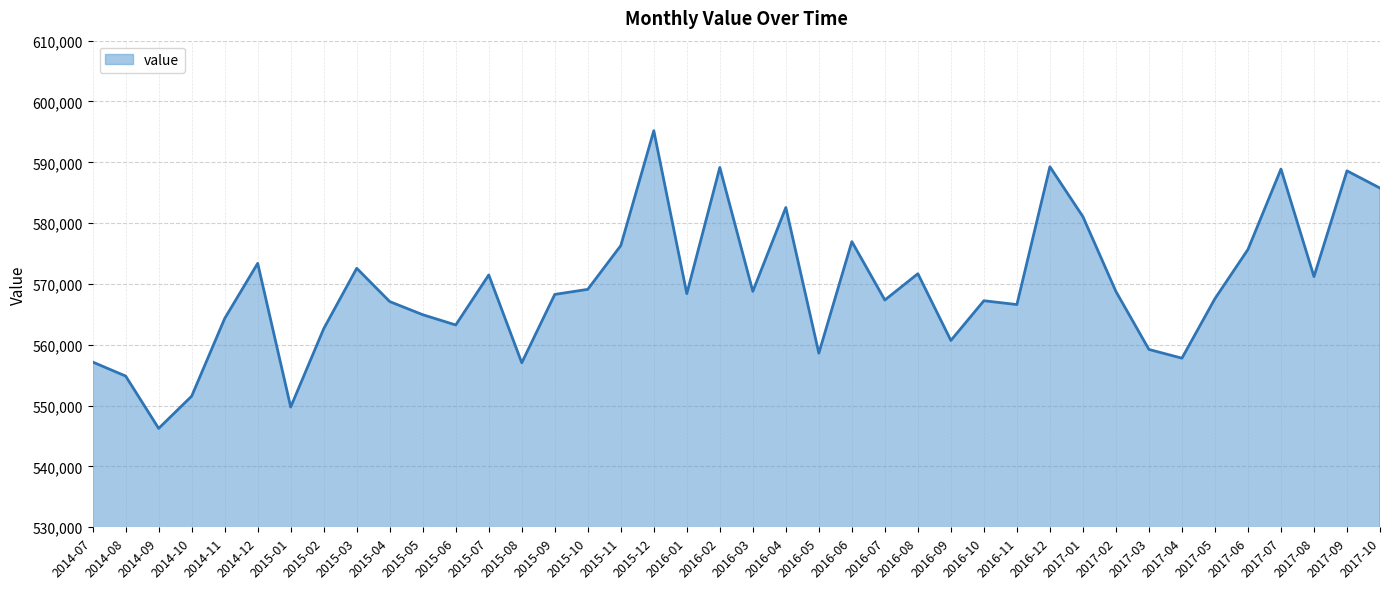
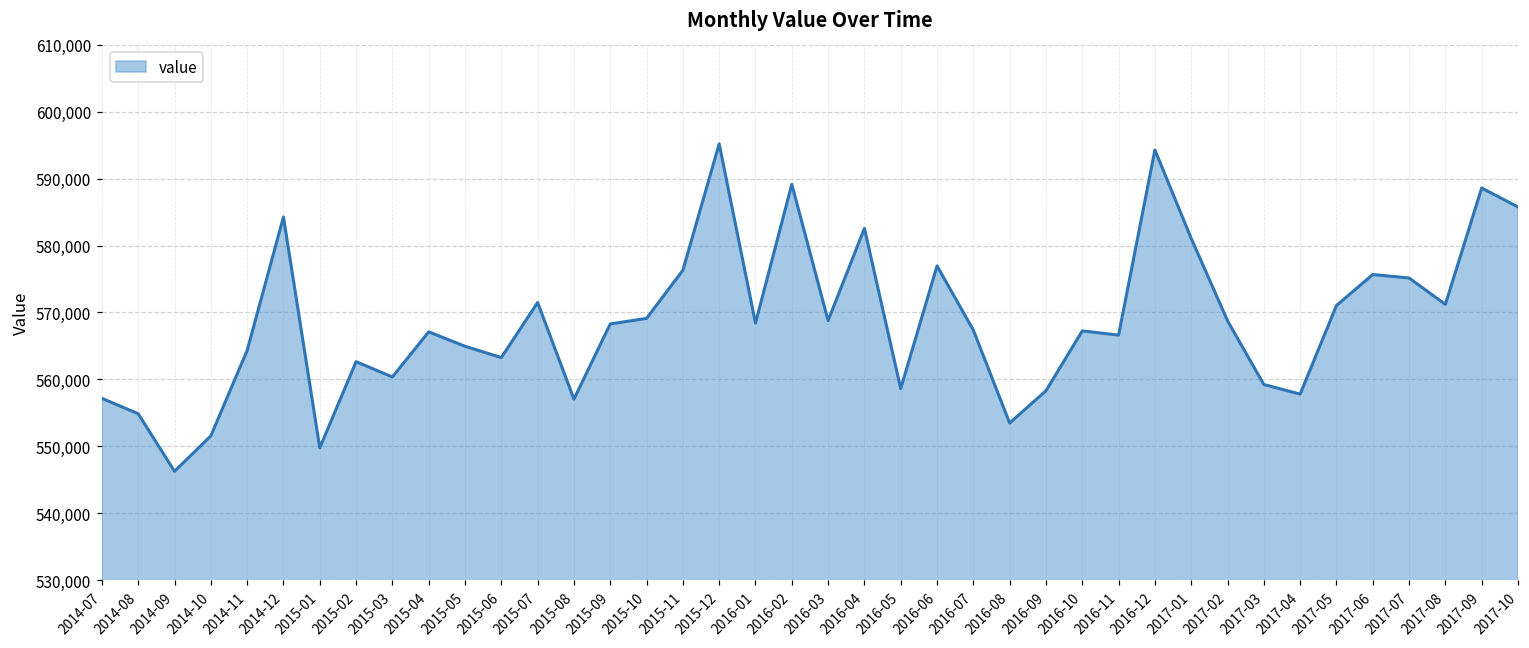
  {
    "2014-07": "557,000",
    "2014-08": "555,000",
    "2014-09": "546,000",
    "2014-10": "552,000",
    "2014-11": "564,000",
-   "2014-12": "573,000",
+   "2014-12": "584,000",
    "2015-01": "550,000",
    "2015-02": "563,000",
-   "2015-03": "573,000",
+   "2015-03": "560,000",
    "2015-04": "567,000",
    "2015-05": "565,000",
    "2015-06": "563,000",
    "2015-07": "571,000",
    "2015-08": "557,000",
    "2015-09": "568,000",
    "2015-10": "569,000",
    "2015-11": "576,000",
    "2015-12": "595,000",
    "2016-01": "568,000",
    "2016-02": "589,000",
    "2016-03": "569,000",
    "2016-04": "583,000",
    "2016-05": "559,000",
    "2016-06": "577,000",
    "2016-07": "567,000",
-   "2016-08": "572,000",
-   "2016-09": "561,000",
+   "2016-08": "553,000",
+   "2016-09": "558,000",
    "2016-10": "567,000",
    "2016-11": "567,000",
-   "2016-12": "589,000",
+   "2016-12": "594,000",
    "2017-01": "581,000",
    "2017-02": "569,000",
    "2017-03": "559,000",
    "2017-04": "558,000",
-   "2017-05": "568,000",
+   "2017-05": "571,000",
    "2017-06": "576,000",
-   "2017-07": "589,000",
+   "2017-07": "575,000",
    "2017-08": "571,000",
    "2017-09": "589,000",
    "2017-10": "586,000"
  }
